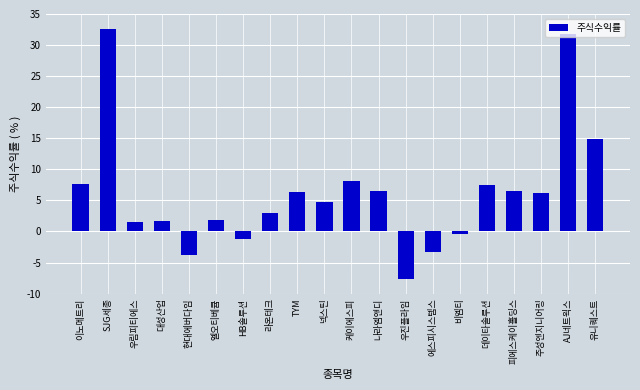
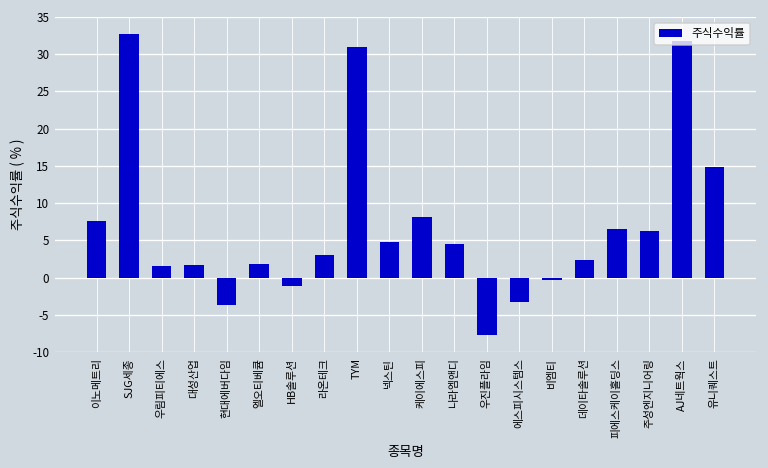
  {
    "이노메트리": 8,
    "SJG세종": 33,
    "우림피티에스": 2,
    "대성산업": 2,
    "현대에버다임": -4,
    "엘오티베큠": 2,
    "HB솔루션": -1,
    "라온테크": 3,
-   "TYM": 6,
+   "TYM": 31,
    "넥스틴": 5,
    "케이에스피": 8,
-   "나라엠앤디": 6,
+   "나라엠앤디": 5,
    "우진플라임": -8,
    "에스피시스템스": -3,
-   "데이타솔루션": 8,
+   "데이타솔루션": 2,
    "피에스케이홀딩스": 7,
    "주성엔지니어링": 6,
    "유니퀘스트": 15
  }
